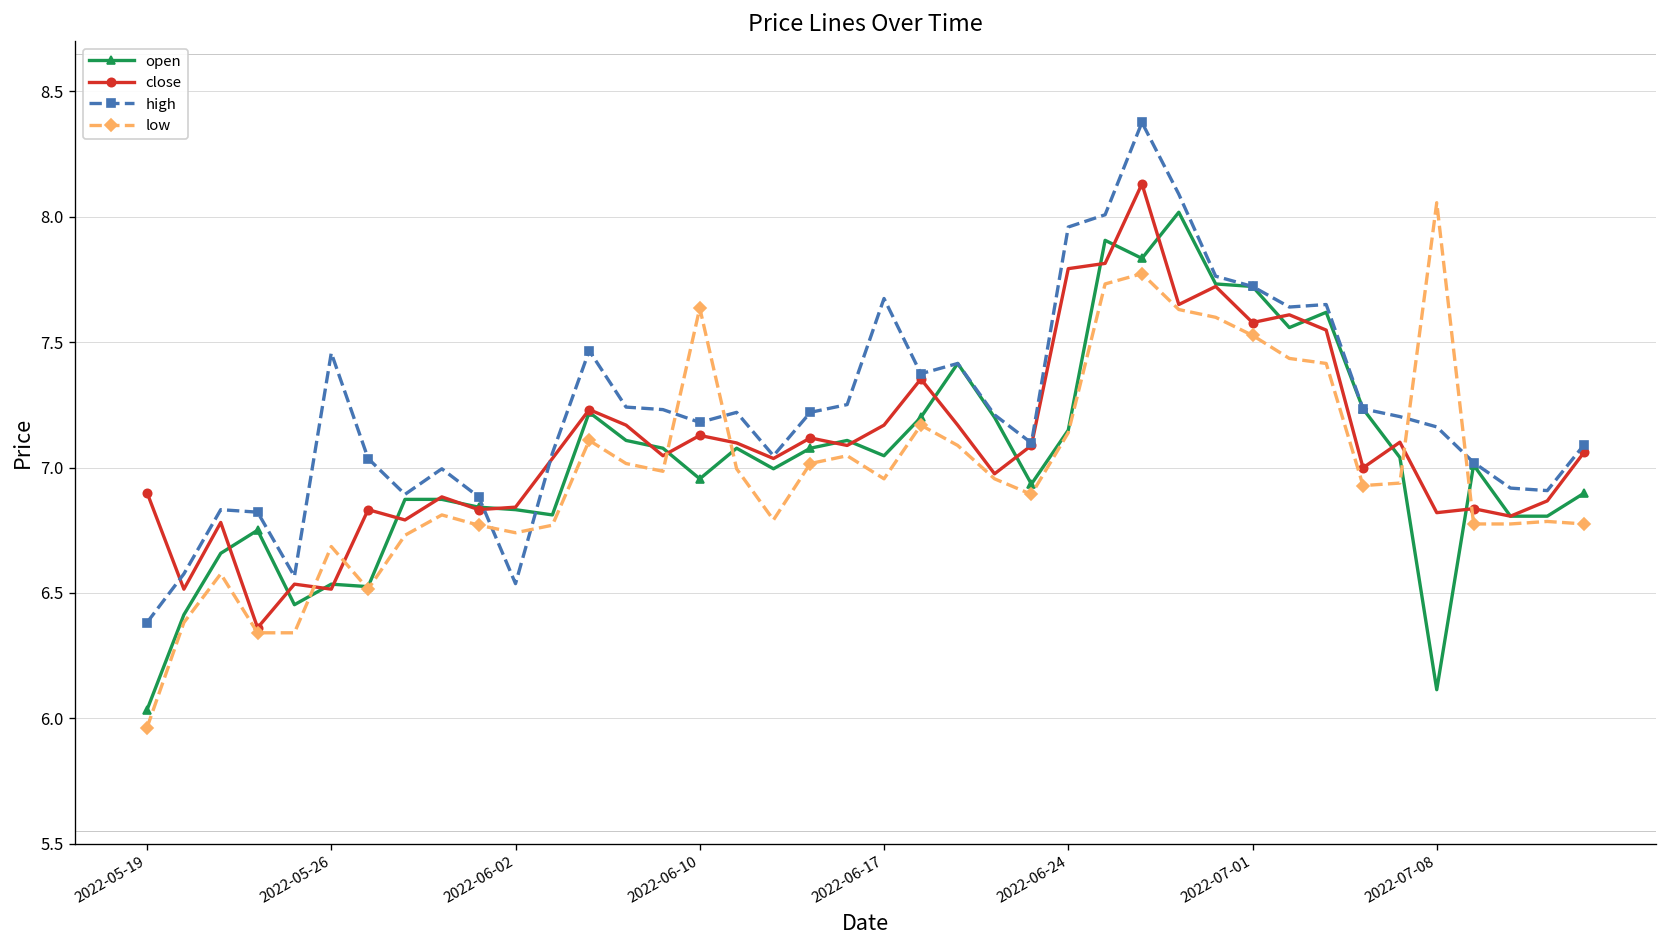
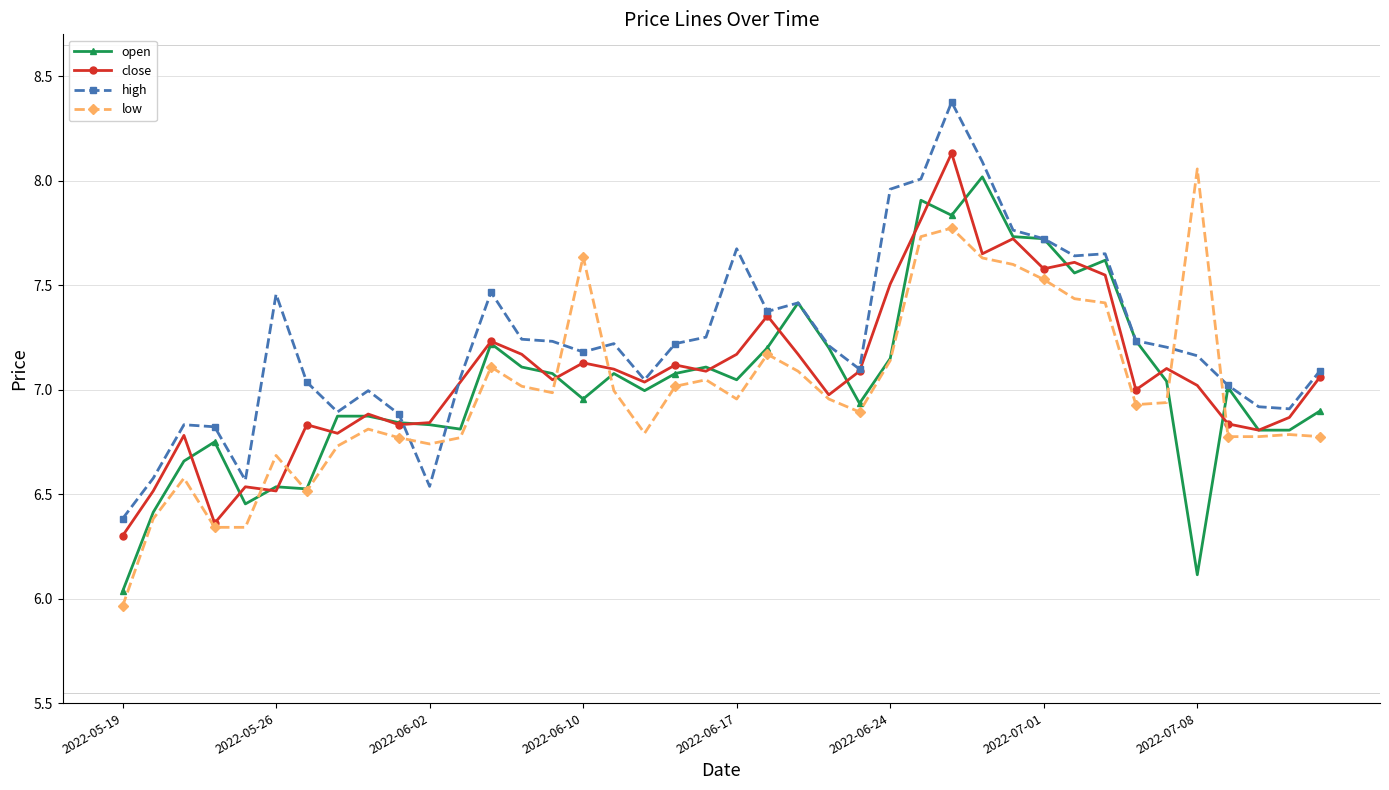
  {
    "open": {
      "2022-05-19": 6.03,
      "2022-05-26": 6.54,
      "2022-06-10": 6.96,
      "2022-06-17": 7.05,
      "2022-07-08": 6.11
    },
    "close": {
-     "2022-05-19": 6.9,
+     "2022-05-19": 6.3,
      "2022-05-26": 6.52,
      "2022-06-10": 7.13,
      "2022-06-17": 7.17,
-     "2022-06-24": 7.79,
+     "2022-06-24": 7.51,
      "2022-07-01": 7.58,
-     "2022-07-08": 6.82
+     "2022-07-08": 7.02
    },
    "high": {
      "2022-05-19": 6.38,
      "2022-05-26": 7.46,
      "2022-06-02": 6.54,
      "2022-06-10": 7.18,
      "2022-06-17": 7.67,
      "2022-06-24": 7.96,
      "2022-07-08": 7.16
    },
    "low": {
      "2022-05-19": 5.96,
      "2022-05-26": 6.69,
      "2022-06-02": 6.74,
      "2022-06-10": 7.64,
      "2022-06-17": 6.96,
      "2022-07-01": 7.53,
      "2022-07-08": 8.06
    }
  }
